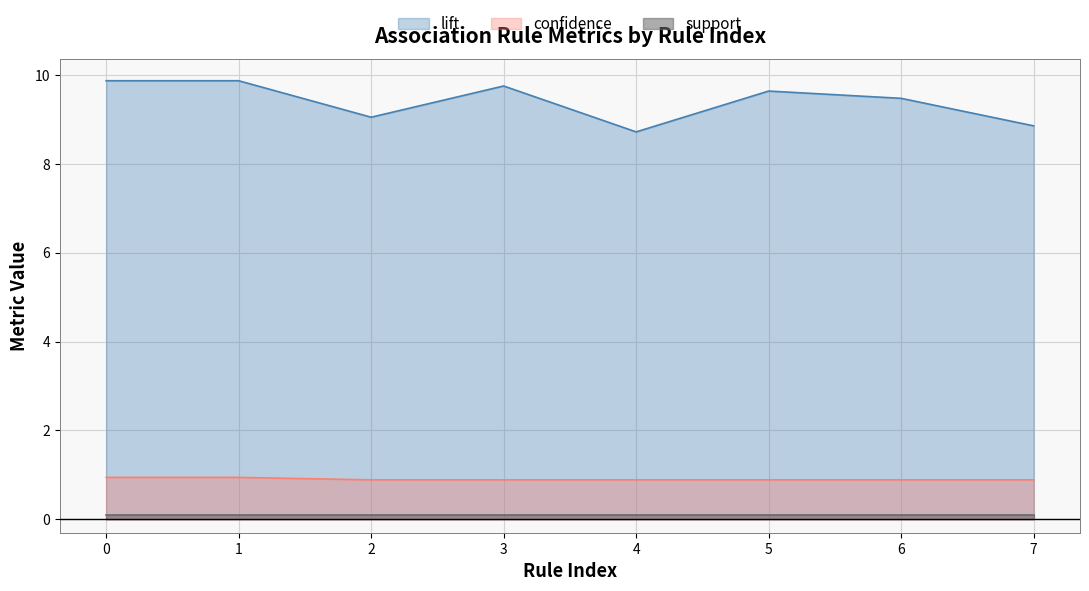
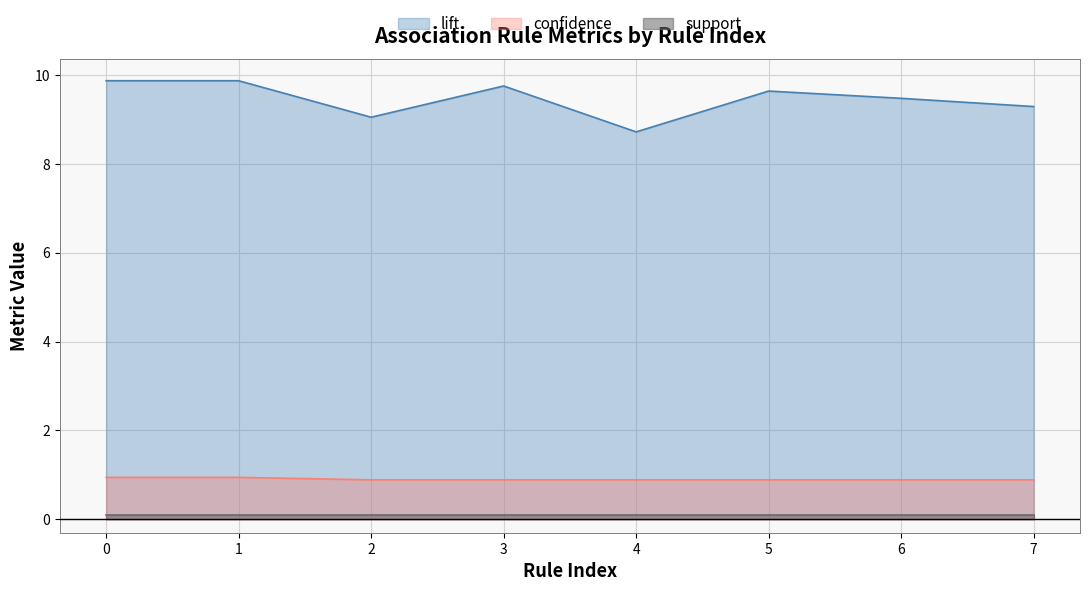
  {
    "lift": {
      "0": 9.9,
      "1": 9.9,
      "2": 9.0,
      "3": 9.7,
      "4": 8.7,
      "5": 9.6,
      "6": 9.5,
-     "7": 8.8
+     "7": 9.3
    },
    "confidence": {
      "0": 0.9,
      "1": 0.9,
      "2": 0.9,
      "3": 0.9,
      "4": 0.9,
      "5": 0.9,
      "6": 0.9,
      "7": 0.9
    },
    "support": {
      "0": 0.1,
      "1": 0.1,
      "2": 0.1,
      "3": 0.1,
      "4": 0.1,
      "5": 0.1,
      "6": 0.1,
      "7": 0.1
    }
  }
